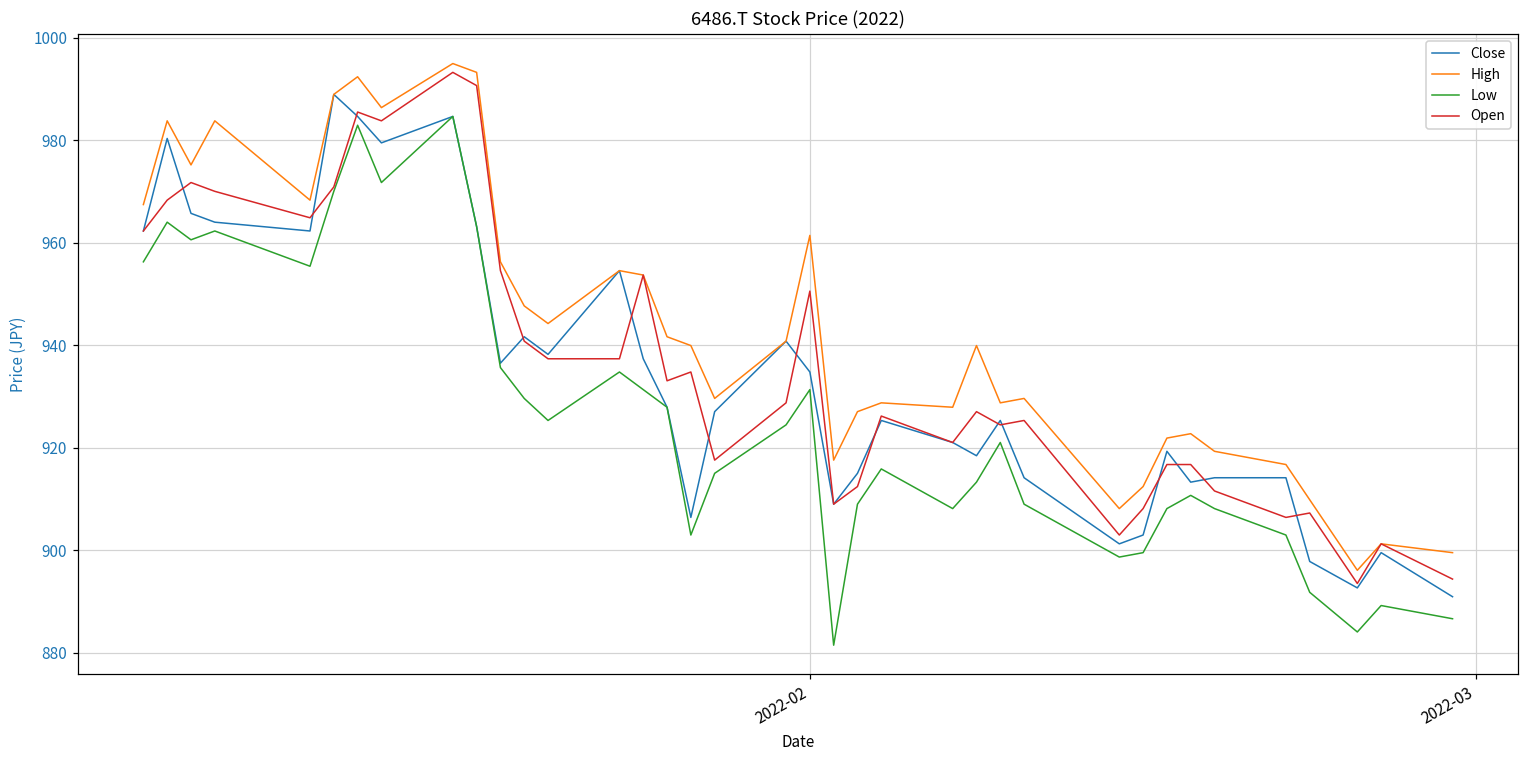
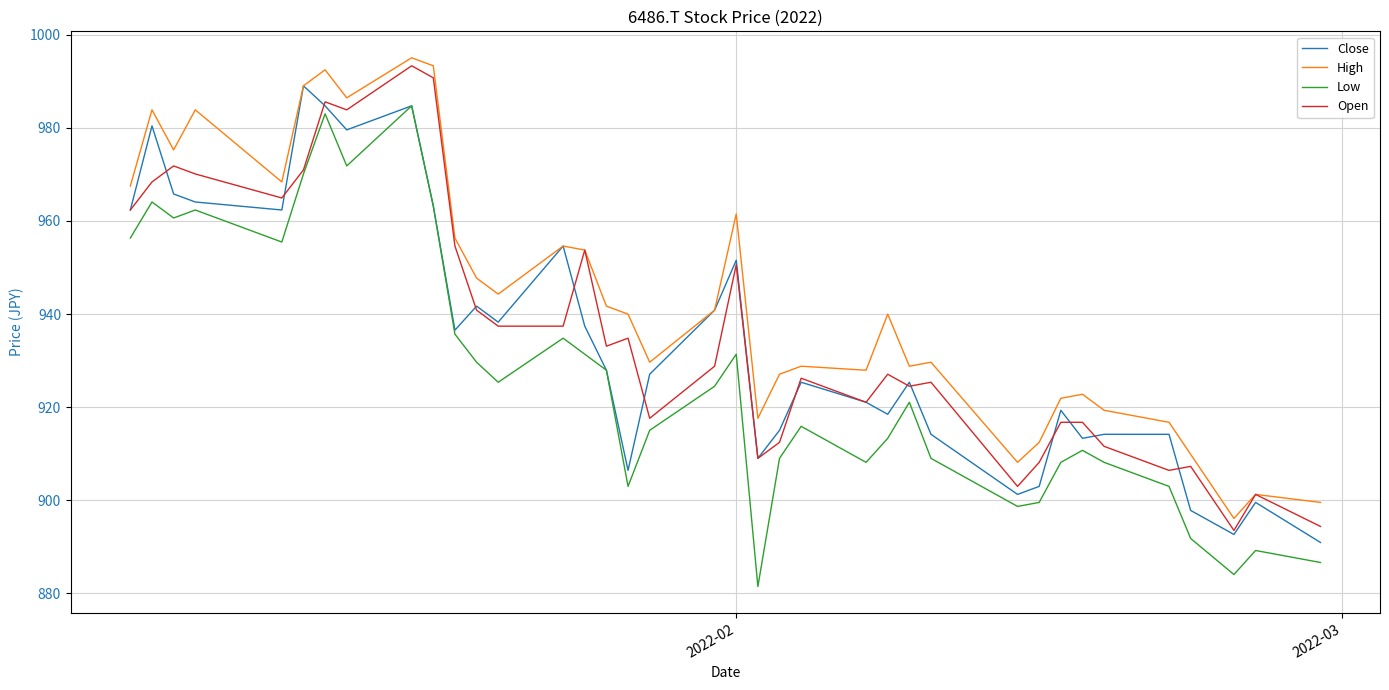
  {
    "Close": {
-     "2022-02": 935
+     "2022-02": 952
    },
    "High": {
      "2022-02": 961
    },
    "Low": {
      "2022-02": 931
    },
    "Open": {
      "2022-02": 951
    }
  }
